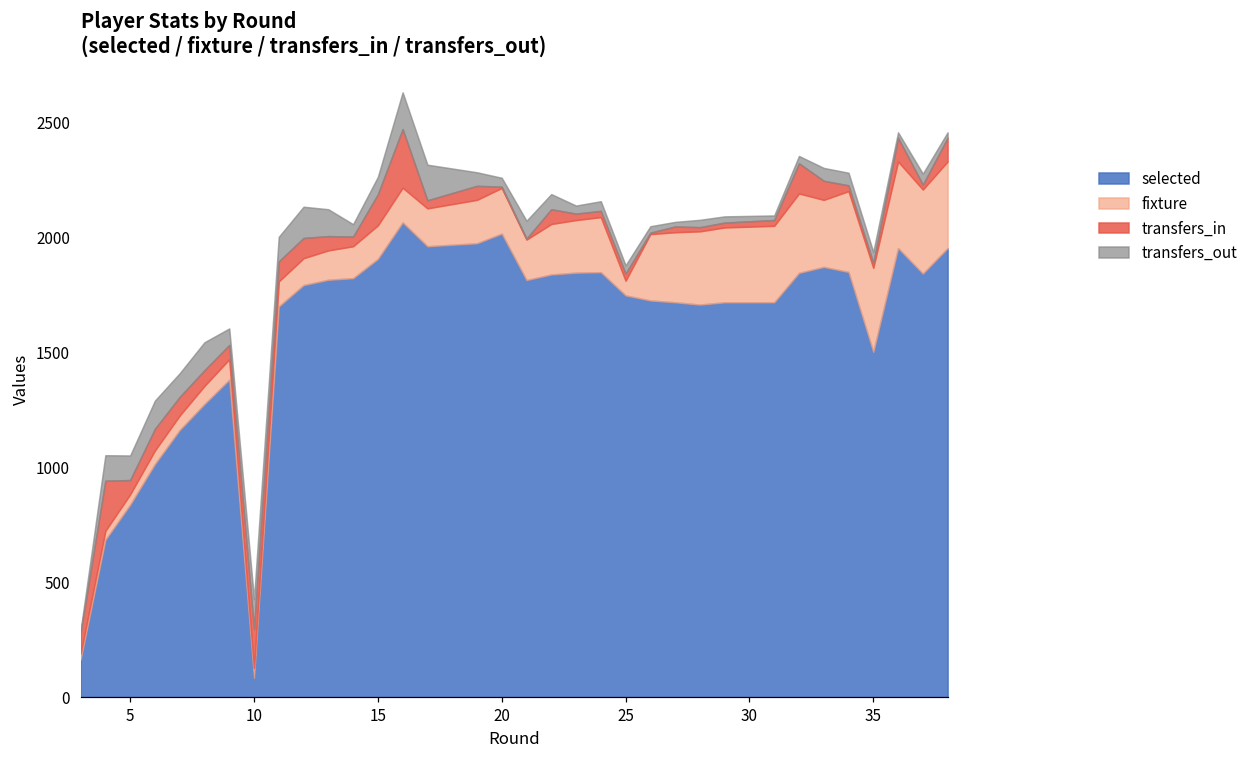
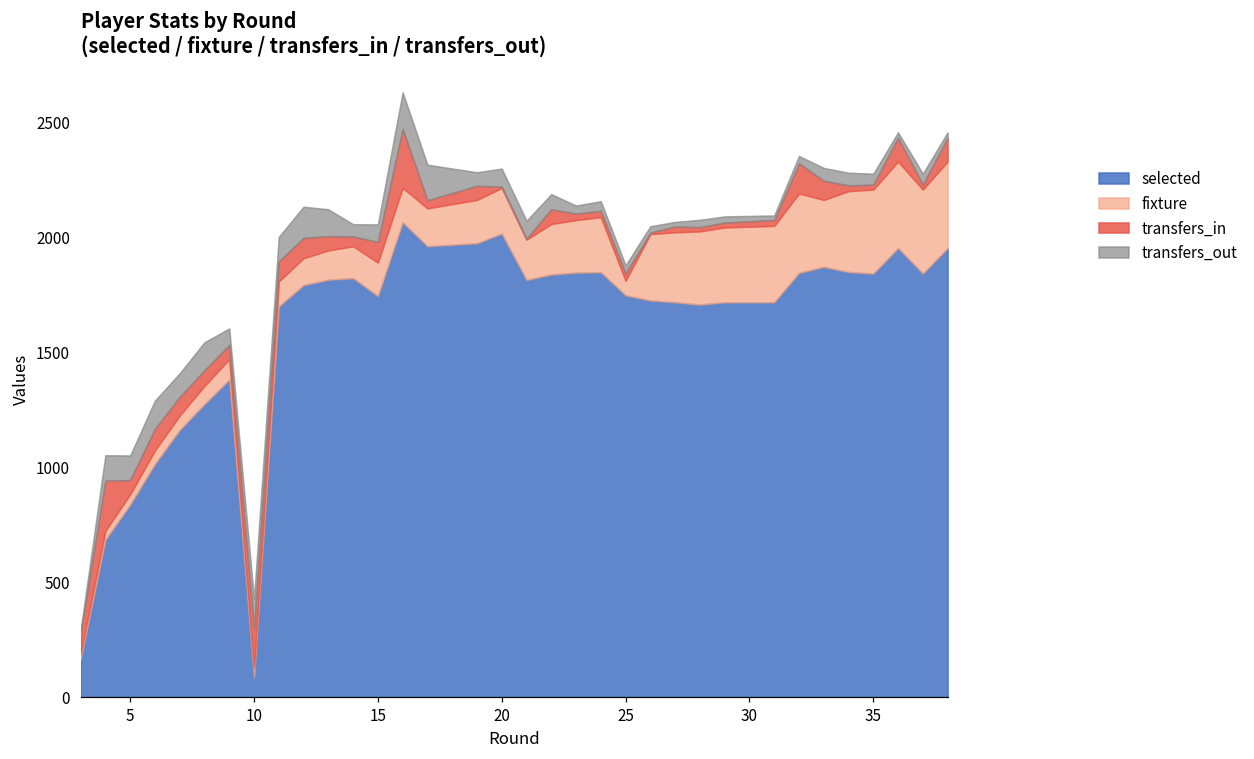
  {
    "selected": {
      "5": 840,
      "10": 80,
-     "15": 1910,
+     "15": 1750,
      "20": 2020,
      "25": 1750,
-     "35": 1500
+     "35": 1840
    },
    "fixture": {
      "5": 50,
      "10": 40,
      "15": 150,
      "25": 60,
      "35": 370
    },
    "transfers_in": {
      "5": 60,
      "10": 170,
-     "15": 140,
+     "15": 90,
      "25": 30,
      "35": 20
    },
    "transfers_out": {
      "5": 110,
      "10": 130,
      "15": 80,
-     "20": 40,
+     "20": 80,
      "25": 40,
      "35": 50
    }
  }
